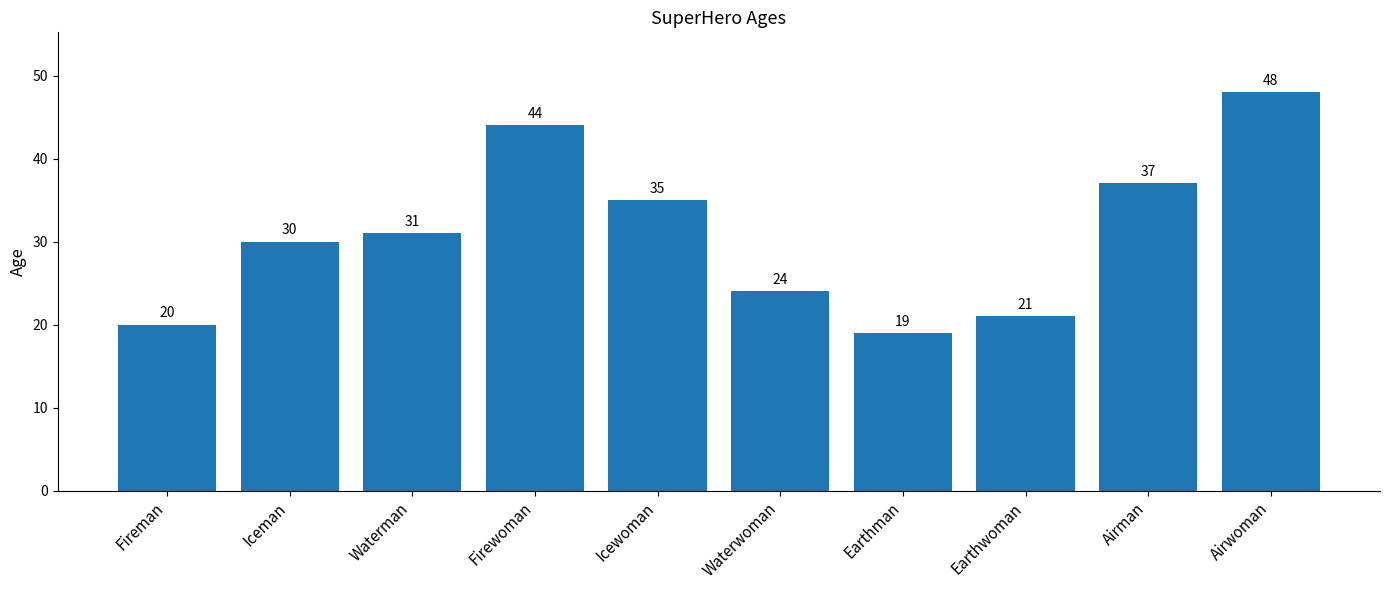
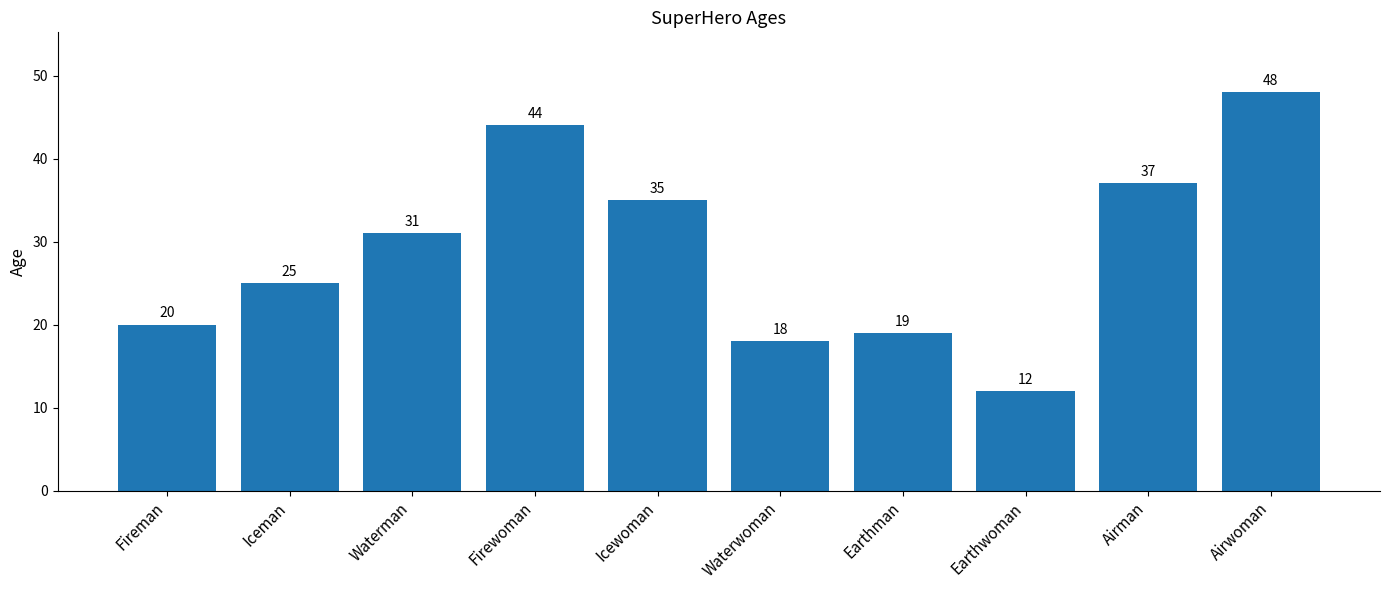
  {
    "Fireman": 20,
-   "Iceman": 30,
+   "Iceman": 25,
    "Waterman": 31,
    "Firewoman": 44,
    "Icewoman": 35,
-   "Waterwoman": 24,
+   "Waterwoman": 18,
    "Earthman": 19,
-   "Earthwoman": 21,
+   "Earthwoman": 12,
    "Airman": 37,
    "Airwoman": 48
  }
